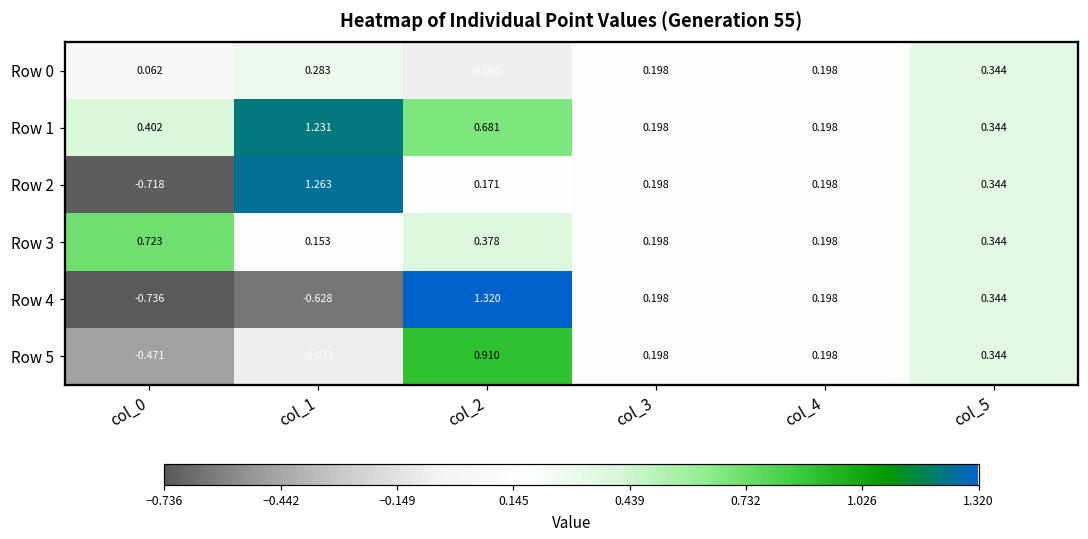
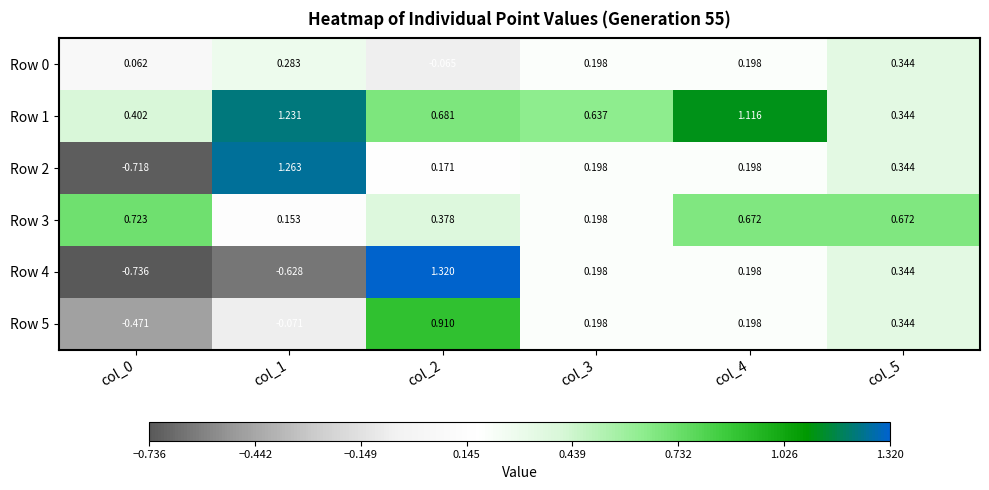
  {
    "Row 0": {
      "col_0": 0.062,
      "col_1": 0.283,
      "col_3": 0.198,
      "col_4": 0.198,
      "col_5": 0.344
    },
    "Row 1": {
      "col_0": 0.402,
      "col_1": 1.231,
      "col_2": 0.681,
-     "col_3": 0.198,
-     "col_4": 0.198,
+     "col_3": 0.637,
+     "col_4": 1.116,
      "col_5": 0.344
    },
    "Row 2": {
      "col_0": -0.718,
      "col_1": 1.263,
      "col_2": 0.171,
      "col_3": 0.198,
      "col_4": 0.198,
      "col_5": 0.344
    },
    "Row 3": {
      "col_0": 0.723,
      "col_1": 0.153,
      "col_2": 0.378,
      "col_3": 0.198,
-     "col_4": 0.198,
-     "col_5": 0.344
+     "col_4": 0.672,
+     "col_5": 0.672
    },
    "Row 4": {
      "col_0": -0.736,
      "col_1": -0.628,
      "col_2": 1.320,
      "col_3": 0.198,
      "col_4": 0.198,
      "col_5": 0.344
    },
    "Row 5": {
      "col_0": -0.471,
      "col_2": 0.910,
      "col_3": 0.198,
      "col_4": 0.198,
      "col_5": 0.344
    }
  }
